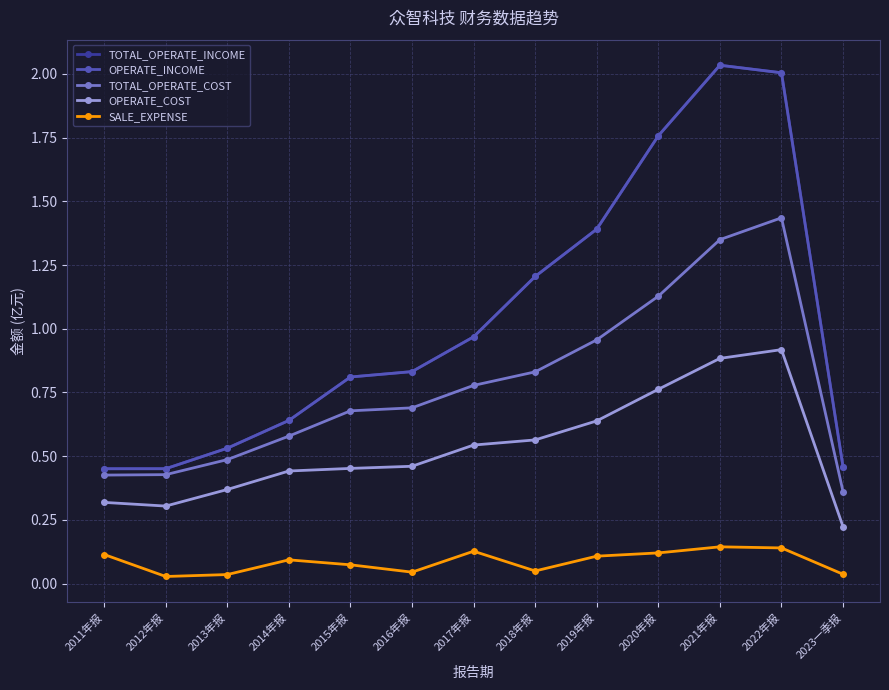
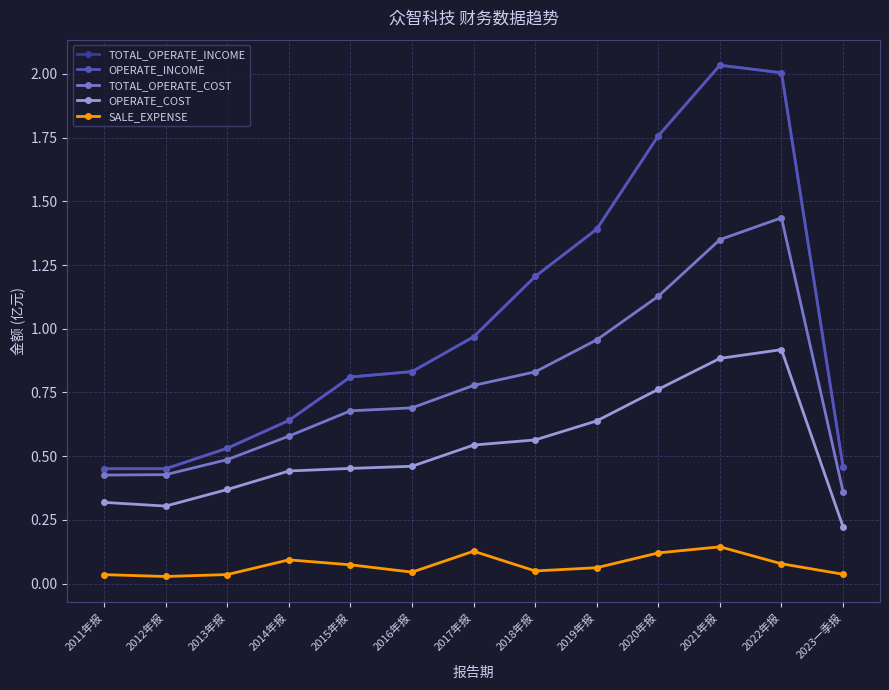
  {
    "SALE_EXPENSE": {
-     "2011年报": 0.11,
+     "2011年报": 0.04,
      "2012年报": 0.03,
      "2013年报": 0.04,
      "2014年报": 0.09,
      "2015年报": 0.07,
      "2016年报": 0.05,
      "2017年报": 0.13,
      "2018年报": 0.05,
-     "2019年报": 0.11,
+     "2019年报": 0.06,
      "2020年报": 0.12,
      "2021年报": 0.14,
-     "2022年报": 0.14,
+     "2022年报": 0.08,
      "2023一季报": 0.04
    }
  }
